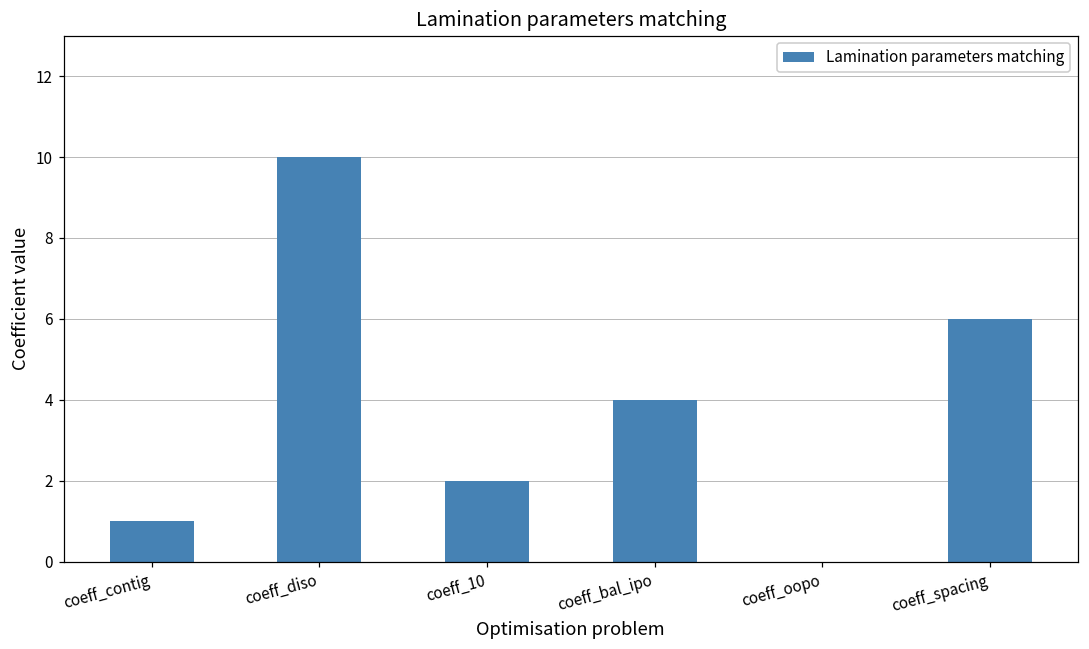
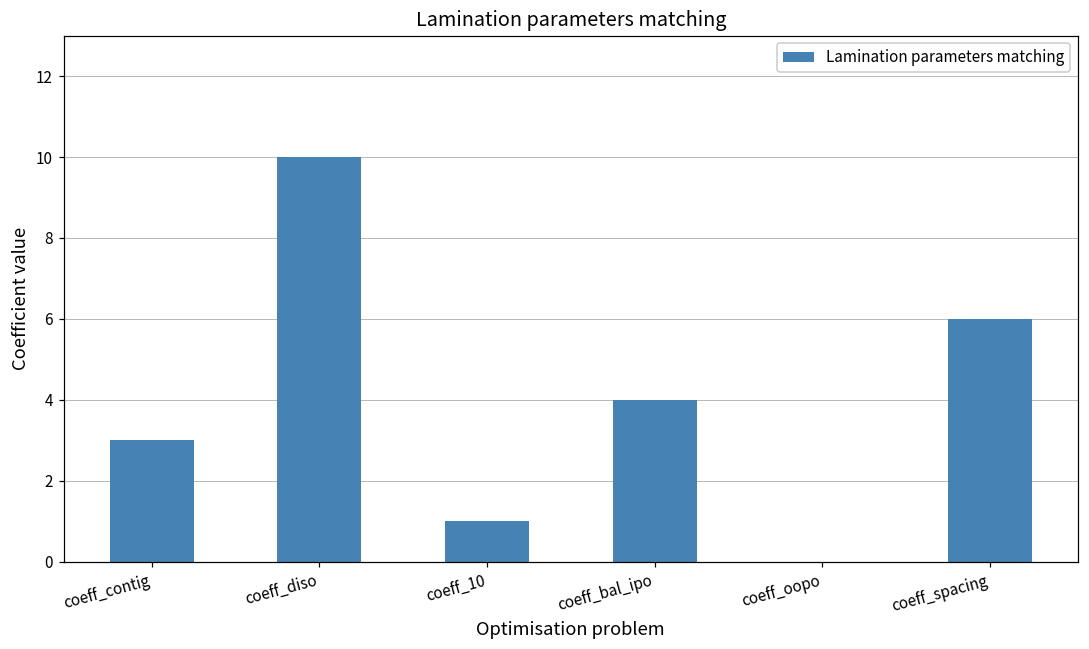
  {
-   "coeff_contig": 1,
+   "coeff_contig": 3,
    "coeff_diso": 10,
-   "coeff_10": 2,
+   "coeff_10": 1,
    "coeff_bal_ipo": 4,
    "coeff_oopo": 0,
    "coeff_spacing": 6
  }
